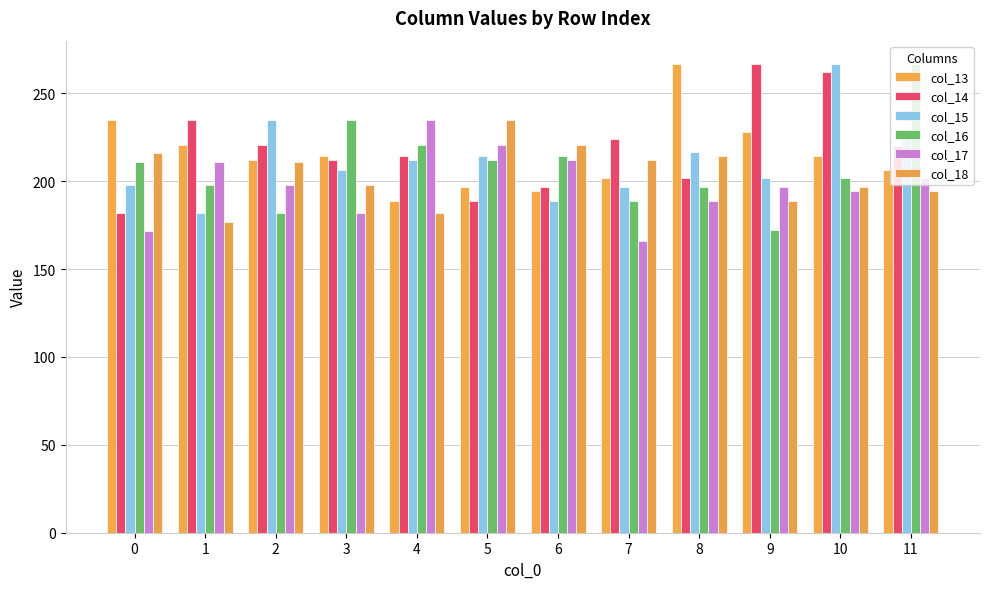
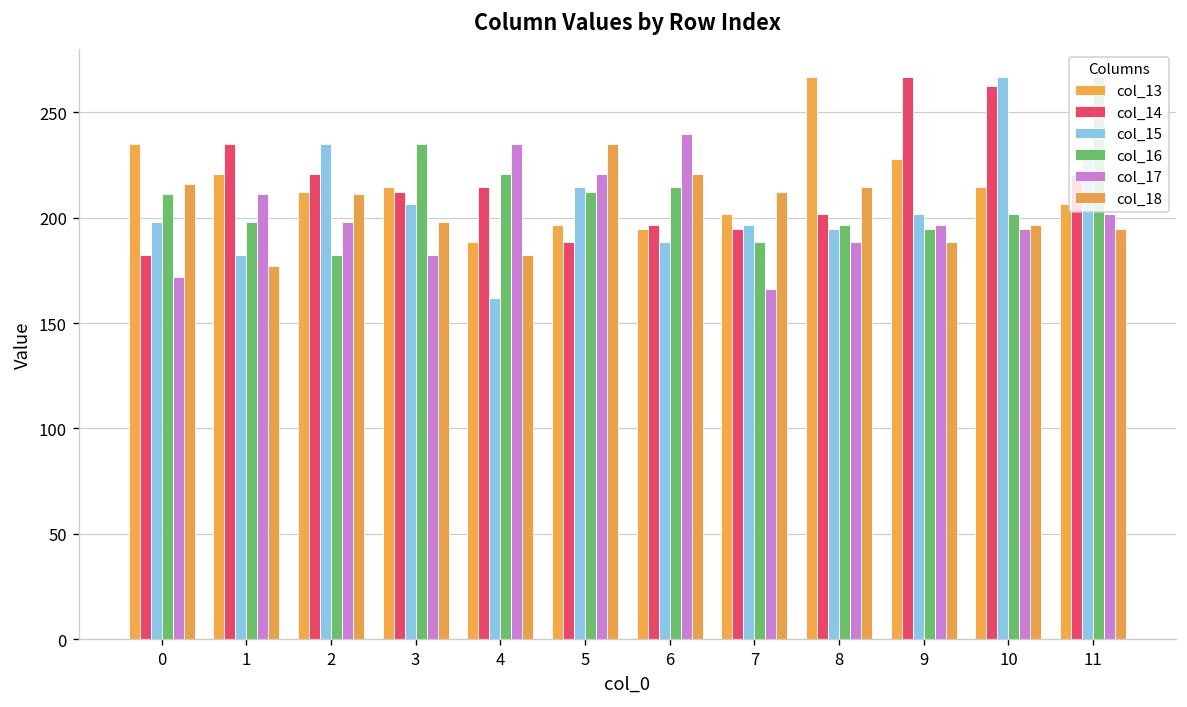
  {
    "col_14": {
      "0": 182,
      "1": 235,
      "2": 221,
      "3": 212,
      "4": 214,
      "5": 189,
      "6": 197,
-     "7": 224,
+     "7": 195,
      "8": 202,
      "9": 267,
      "10": 262
    },
    "col_15": {
      "0": 198,
      "1": 182,
      "2": 235,
      "3": 206,
-     "4": 212,
+     "4": 162,
      "5": 214,
      "6": 189,
      "7": 197,
-     "8": 216,
+     "8": 195,
      "9": 202,
      "10": 267
    },
    "col_16": {
      "0": 211,
      "1": 198,
      "2": 182,
      "3": 235,
      "4": 221,
      "5": 212,
      "6": 214,
      "7": 189,
      "8": 197,
-     "9": 172,
+     "9": 195,
      "10": 202
    },
    "col_17": {
      "0": 172,
      "1": 211,
      "2": 198,
      "3": 182,
      "4": 235,
      "5": 221,
-     "6": 212,
+     "6": 240,
      "7": 166,
      "8": 189,
      "9": 197,
      "10": 195
    }
  }
